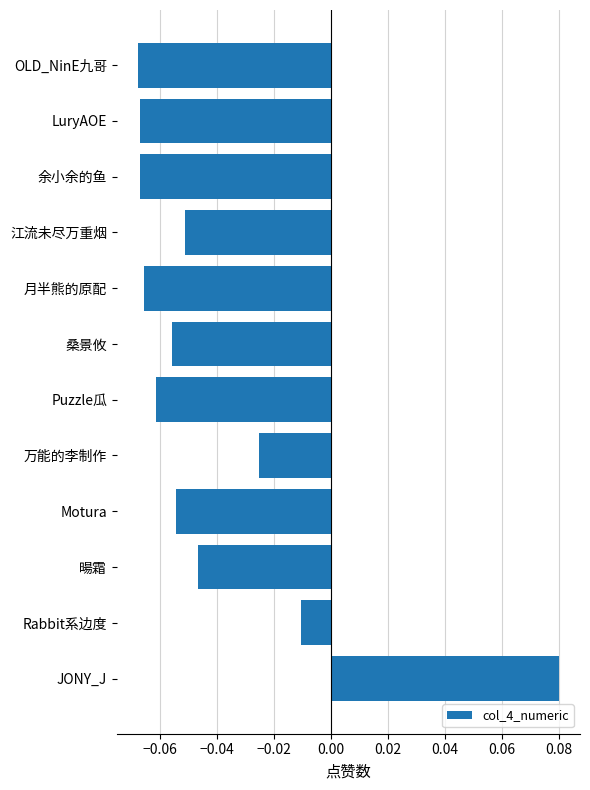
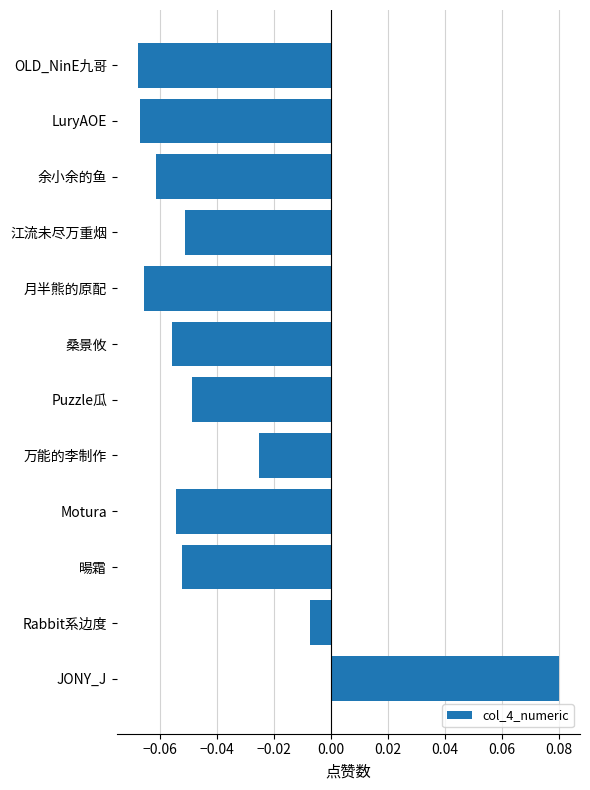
  {
    "OLD_NinE九哥": -0.068,
    "LuryAOE": -0.067,
-   "余小余的鱼": -0.067,
+   "余小余的鱼": -0.061,
    "江流未尽万重烟": -0.051,
    "月半熊的原配": -0.066,
    "桑景攸": -0.056,
-   "Puzzle瓜": -0.062,
+   "Puzzle瓜": -0.049,
    "万能的李制作": -0.025,
    "Motura": -0.055,
-   "暘霜": -0.047,
-   "Rabbit系边度": -0.011,
+   "暘霜": -0.052,
+   "Rabbit系边度": -0.008,
    "JONY_J": 0.080
  }
